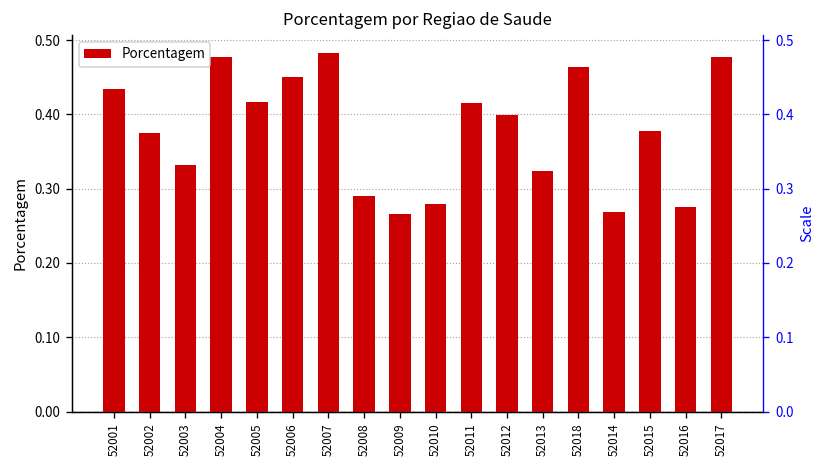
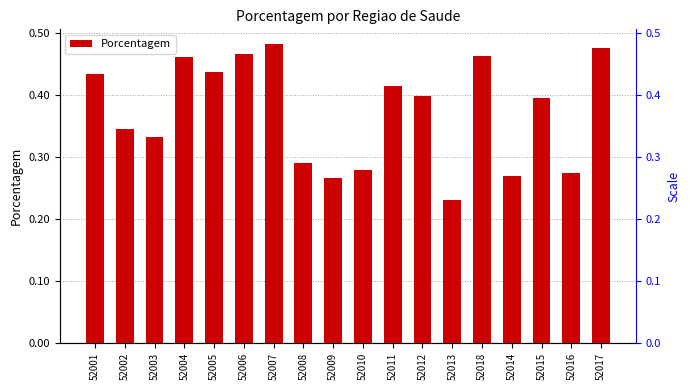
  {
    "52001": 0.43,
-   "52002": 0.38,
+   "52002": 0.34,
    "52003": 0.33,
-   "52004": 0.48,
-   "52005": 0.42,
-   "52006": 0.45,
+   "52004": 0.46,
+   "52005": 0.44,
+   "52006": 0.47,
    "52007": 0.48,
    "52008": 0.29,
    "52009": 0.27,
    "52010": 0.28,
    "52011": 0.42,
    "52012": 0.40,
-   "52013": 0.32,
+   "52013": 0.23,
    "52018": 0.46,
    "52014": 0.27,
-   "52015": 0.38,
+   "52015": 0.40,
    "52016": 0.28,
    "52017": 0.48
  }
